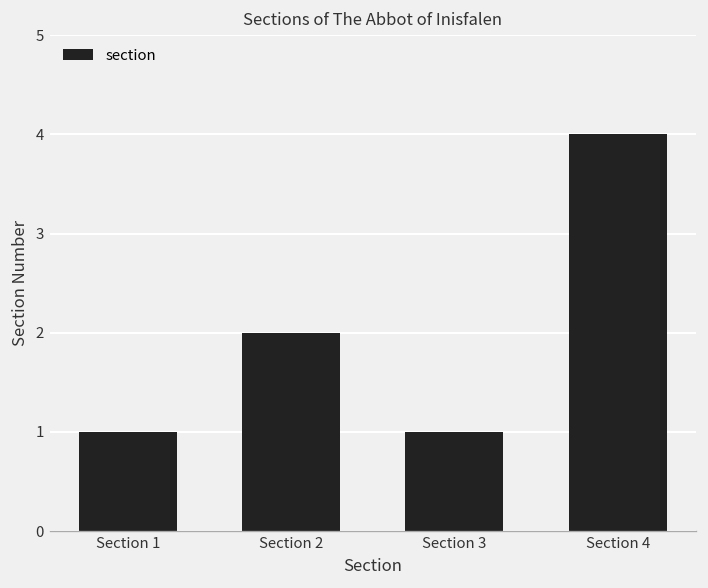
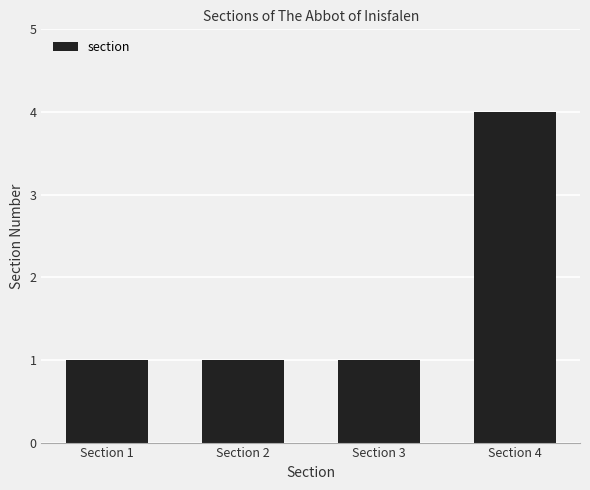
  {
    "Section 1": 1,
-   "Section 2": 2,
+   "Section 2": 1,
    "Section 3": 1,
    "Section 4": 4
  }
